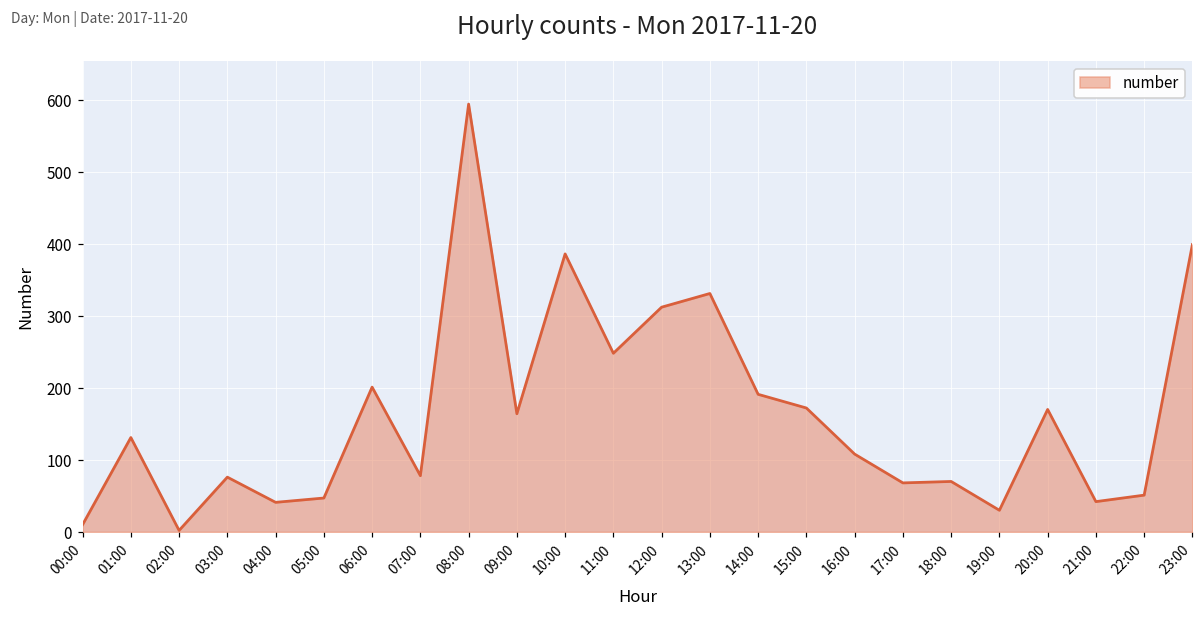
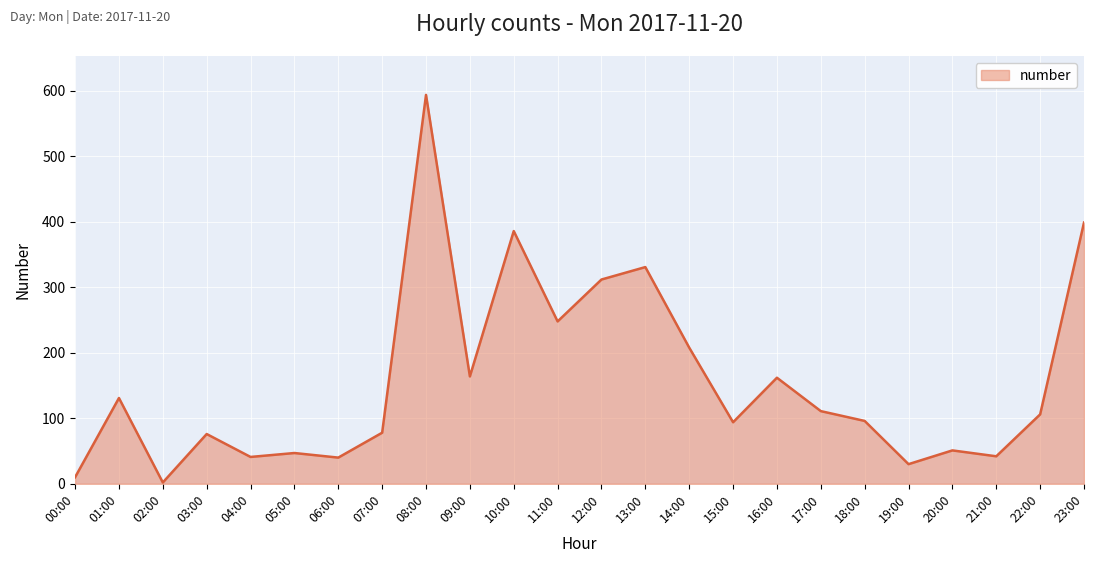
  {
    "00:00": 10,
    "01:00": 130,
    "02:00": 0,
    "03:00": 80,
    "04:00": 40,
    "05:00": 50,
-   "06:00": 200,
+   "06:00": 40,
    "07:00": 80,
    "08:00": 590,
    "09:00": 160,
    "10:00": 390,
    "11:00": 250,
    "12:00": 310,
    "13:00": 330,
-   "14:00": 190,
-   "15:00": 170,
-   "16:00": 110,
-   "17:00": 70,
-   "18:00": 70,
+   "14:00": 210,
+   "15:00": 90,
+   "16:00": 160,
+   "17:00": 110,
+   "18:00": 100,
    "19:00": 30,
-   "20:00": 170,
+   "20:00": 50,
    "21:00": 40,
-   "22:00": 50,
+   "22:00": 110,
    "23:00": 400
  }
